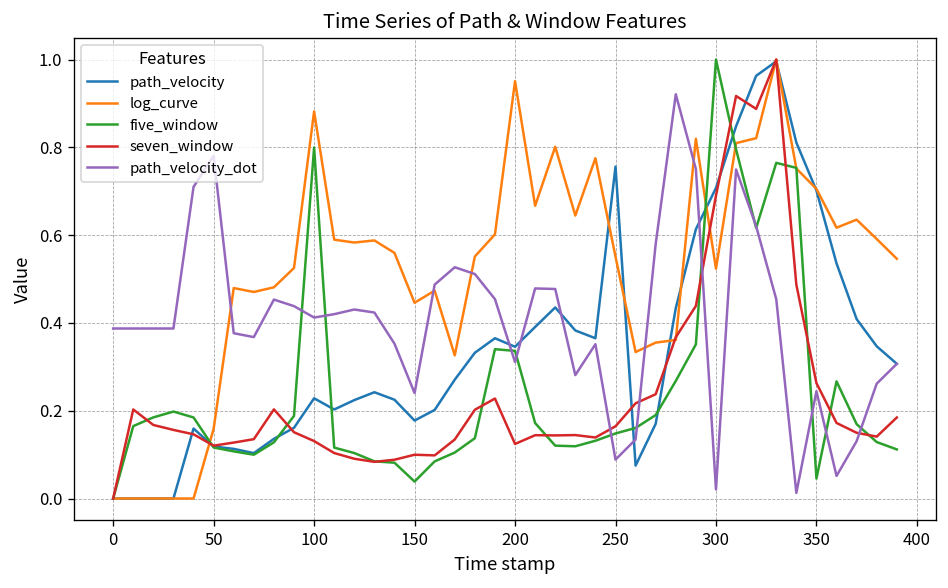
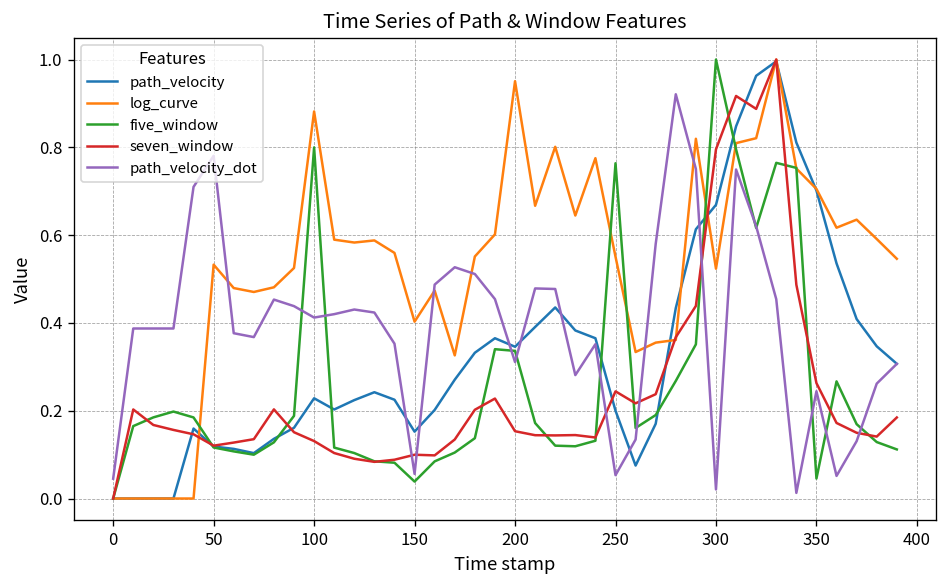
  {
    "path_velocity": {
      "100": 0.23,
-     "150": 0.18,
+     "150": 0.15,
      "200": 0.35,
-     "250": 0.76,
-     "300": 0.71
+     "250": 0.20,
+     "300": 0.67
    },
    "log_curve": {
-     "50": 0.16,
+     "50": 0.53,
      "100": 0.88,
-     "150": 0.45,
+     "150": 0.40,
      "200": 0.95,
      "250": 0.55,
      "300": 0.52
    },
    "five_window": {
      "100": 0.80,
      "150": 0.04,
      "200": 0.34,
-     "250": 0.15,
+     "250": 0.76,
      "300": 1.00,
      "350": 0.05
    },
    "seven_window": {
      "100": 0.13,
      "150": 0.10,
-     "200": 0.12,
-     "250": 0.16,
-     "300": 0.69,
+     "200": 0.15,
+     "250": 0.24,
+     "300": 0.80,
      "350": 0.26
    },
    "path_velocity_dot": {
-     "0": 0.39,
+     "0": 0.05,
      "100": 0.41,
-     "150": 0.24,
+     "150": 0.06,
      "200": 0.31,
-     "250": 0.09,
+     "250": 0.05,
      "300": 0.02,
      "350": 0.24
    }
  }
